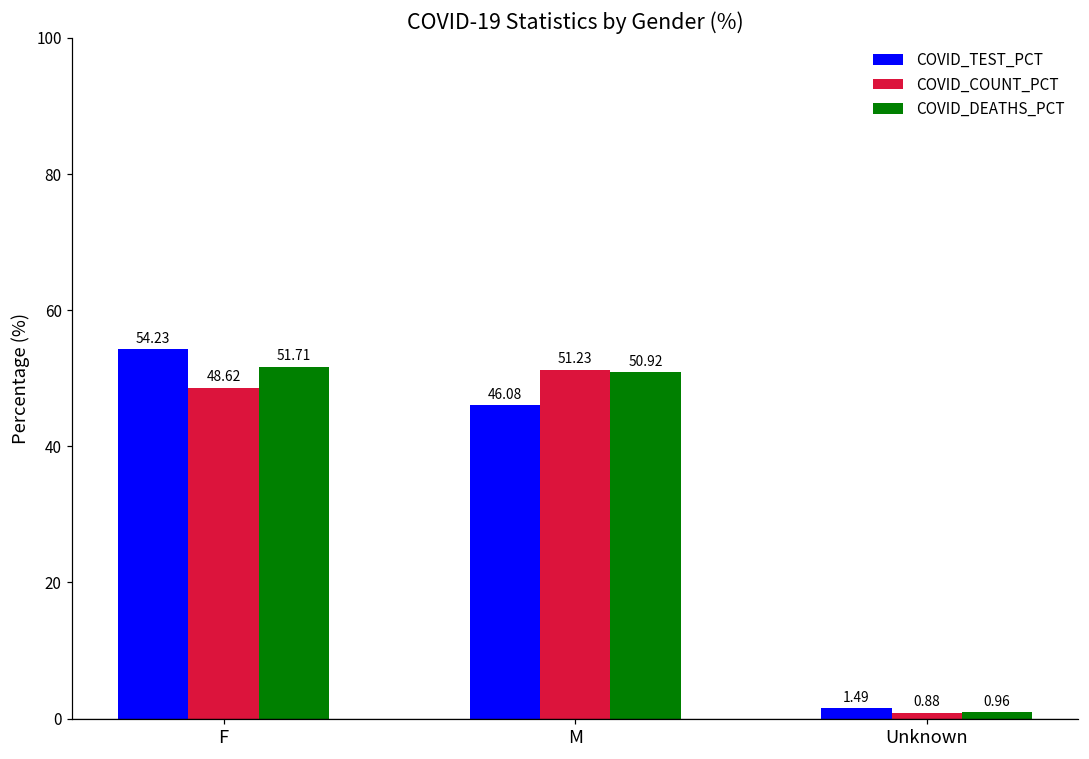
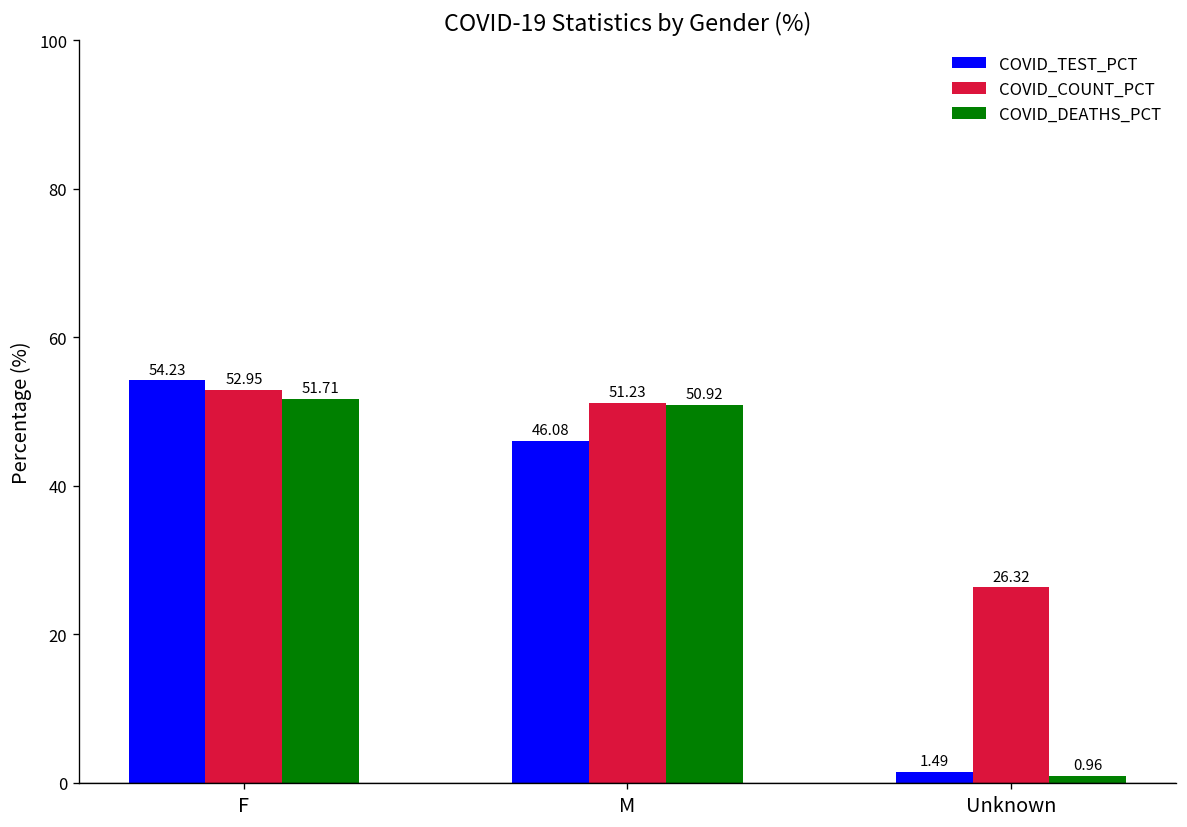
  {
    "COVID_TEST_PCT": {
      "F": 54.23,
      "M": 46.08,
      "Unknown": 1.49
    },
    "COVID_COUNT_PCT": {
-     "F": 48.62,
+     "F": 52.95,
      "M": 51.23,
-     "Unknown": 0.88
+     "Unknown": 26.32
    },
    "COVID_DEATHS_PCT": {
      "F": 51.71,
      "M": 50.92,
      "Unknown": 0.96
    }
  }
